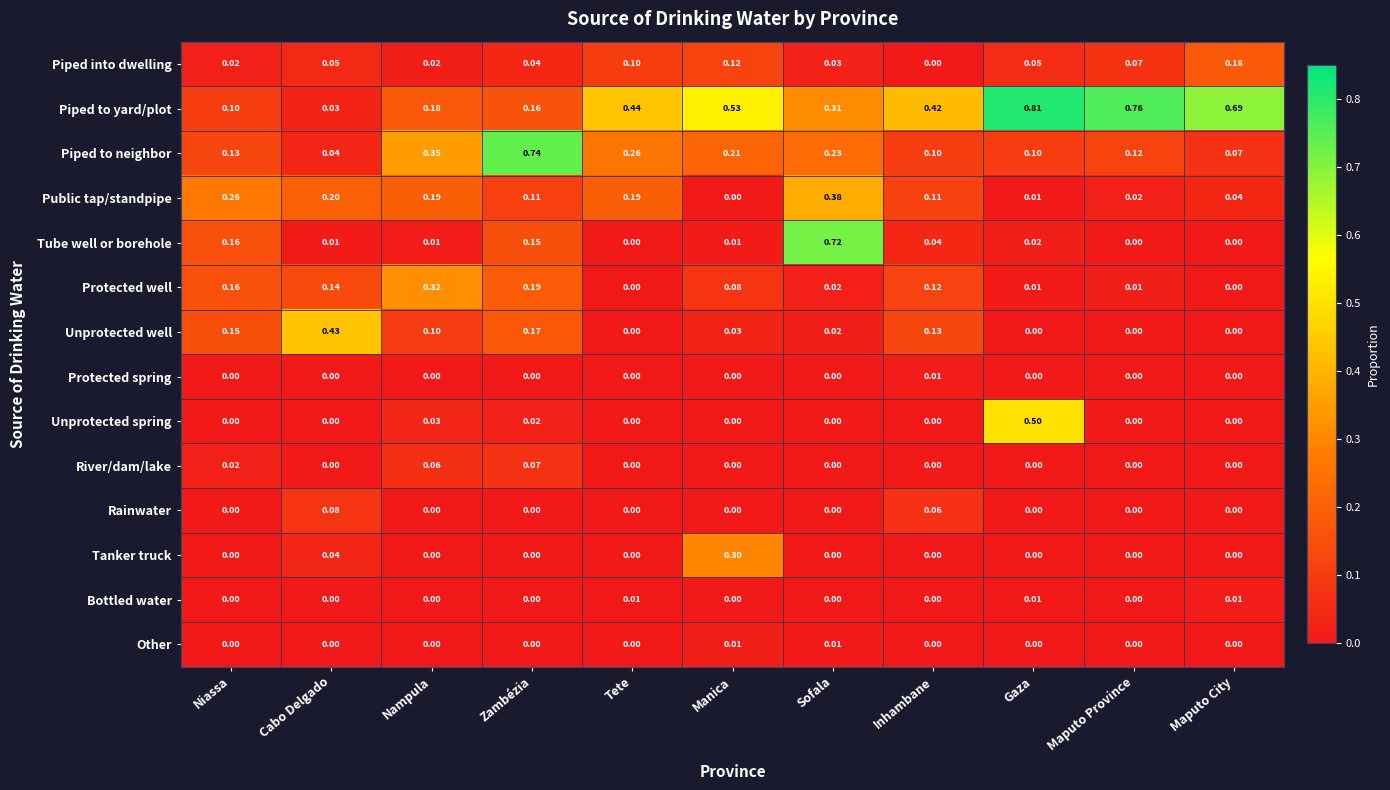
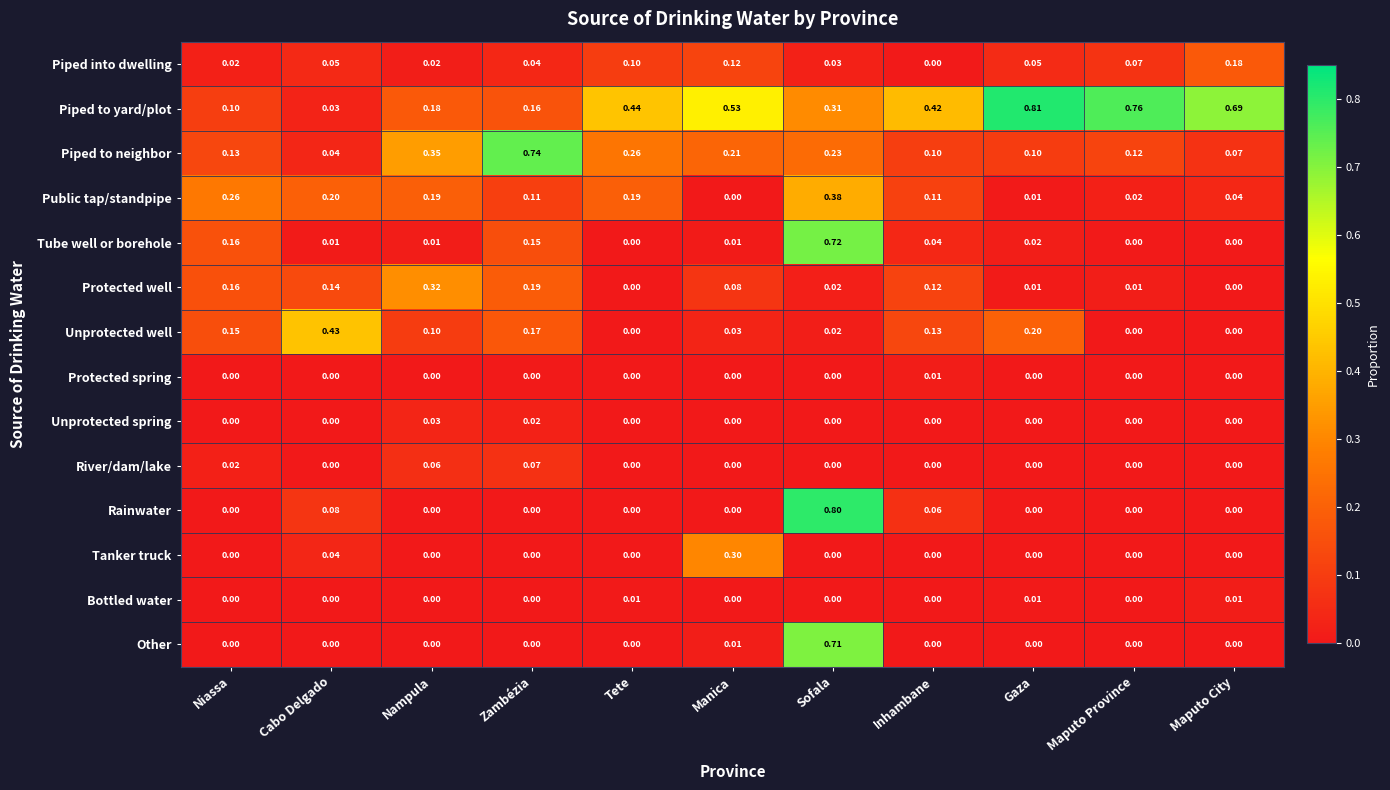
  {
    "Piped into dwelling": {
      "Niassa": 0.02,
      "Cabo Delgado": 0.05,
      "Nampula": 0.02,
      "Zambézia": 0.04,
      "Tete": 0.10,
      "Manica": 0.12,
      "Sofala": 0.03,
      "Inhambane": 0.00,
      "Gaza": 0.05,
      "Maputo Province": 0.07,
      "Maputo City": 0.18
    },
    "Piped to yard/plot": {
      "Niassa": 0.10,
      "Cabo Delgado": 0.03,
      "Nampula": 0.18,
      "Zambézia": 0.16,
      "Tete": 0.44,
      "Manica": 0.53,
      "Sofala": 0.31,
      "Inhambane": 0.42,
      "Gaza": 0.81,
      "Maputo Province": 0.76,
      "Maputo City": 0.69
    },
    "Piped to neighbor": {
      "Niassa": 0.13,
      "Cabo Delgado": 0.04,
      "Nampula": 0.35,
      "Zambézia": 0.74,
      "Tete": 0.26,
      "Manica": 0.21,
      "Sofala": 0.23,
      "Inhambane": 0.10,
      "Gaza": 0.10,
      "Maputo Province": 0.12,
      "Maputo City": 0.07
    },
    "Public tap/standpipe": {
      "Niassa": 0.26,
      "Cabo Delgado": 0.20,
      "Nampula": 0.19,
      "Zambézia": 0.11,
      "Tete": 0.19,
      "Manica": 0.00,
      "Sofala": 0.38,
      "Inhambane": 0.11,
      "Gaza": 0.01,
      "Maputo Province": 0.02,
      "Maputo City": 0.04
    },
    "Tube well or borehole": {
      "Niassa": 0.16,
      "Cabo Delgado": 0.01,
      "Nampula": 0.01,
      "Zambézia": 0.15,
      "Tete": 0.00,
      "Manica": 0.01,
      "Sofala": 0.72,
      "Inhambane": 0.04,
      "Gaza": 0.02,
      "Maputo Province": 0.00,
      "Maputo City": 0.00
    },
    "Protected well": {
      "Niassa": 0.16,
      "Cabo Delgado": 0.14,
      "Nampula": 0.32,
      "Zambézia": 0.19,
      "Tete": 0.00,
      "Manica": 0.08,
      "Sofala": 0.02,
      "Inhambane": 0.12,
      "Gaza": 0.01,
      "Maputo Province": 0.01,
      "Maputo City": 0.00
    },
    "Unprotected well": {
      "Niassa": 0.15,
      "Cabo Delgado": 0.43,
      "Nampula": 0.10,
      "Zambézia": 0.17,
      "Tete": 0.00,
      "Manica": 0.03,
      "Sofala": 0.02,
      "Inhambane": 0.13,
-     "Gaza": 0.00,
+     "Gaza": 0.20,
      "Maputo Province": 0.00,
      "Maputo City": 0.00
    },
    "Protected spring": {
      "Niassa": 0.00,
      "Cabo Delgado": 0.00,
      "Nampula": 0.00,
      "Zambézia": 0.00,
      "Tete": 0.00,
      "Manica": 0.00,
      "Sofala": 0.00,
      "Inhambane": 0.01,
      "Gaza": 0.00,
      "Maputo Province": 0.00,
      "Maputo City": 0.00
    },
    "Unprotected spring": {
      "Niassa": 0.00,
      "Cabo Delgado": 0.00,
      "Nampula": 0.03,
      "Zambézia": 0.02,
      "Tete": 0.00,
      "Manica": 0.00,
      "Sofala": 0.00,
      "Inhambane": 0.00,
-     "Gaza": 0.50,
+     "Gaza": 0.00,
      "Maputo Province": 0.00,
      "Maputo City": 0.00
    },
    "River/dam/lake": {
      "Niassa": 0.02,
      "Cabo Delgado": 0.00,
      "Nampula": 0.06,
      "Zambézia": 0.07,
      "Tete": 0.00,
      "Manica": 0.00,
      "Sofala": 0.00,
      "Inhambane": 0.00,
      "Gaza": 0.00,
      "Maputo Province": 0.00,
      "Maputo City": 0.00
    },
    "Rainwater": {
      "Niassa": 0.00,
      "Cabo Delgado": 0.08,
      "Nampula": 0.00,
      "Zambézia": 0.00,
      "Tete": 0.00,
      "Manica": 0.00,
-     "Sofala": 0.00,
+     "Sofala": 0.80,
      "Inhambane": 0.06,
      "Gaza": 0.00,
      "Maputo Province": 0.00,
      "Maputo City": 0.00
    },
    "Tanker truck": {
      "Niassa": 0.00,
      "Cabo Delgado": 0.04,
      "Nampula": 0.00,
      "Zambézia": 0.00,
      "Tete": 0.00,
      "Manica": 0.30,
      "Sofala": 0.00,
      "Inhambane": 0.00,
      "Gaza": 0.00,
      "Maputo Province": 0.00,
      "Maputo City": 0.00
    },
    "Bottled water": {
      "Niassa": 0.00,
      "Cabo Delgado": 0.00,
      "Nampula": 0.00,
      "Zambézia": 0.00,
      "Tete": 0.01,
      "Manica": 0.00,
      "Sofala": 0.00,
      "Inhambane": 0.00,
      "Gaza": 0.01,
      "Maputo Province": 0.00,
      "Maputo City": 0.01
    },
    "Other": {
      "Niassa": 0.00,
      "Cabo Delgado": 0.00,
      "Nampula": 0.00,
      "Zambézia": 0.00,
      "Tete": 0.00,
      "Manica": 0.01,
-     "Sofala": 0.01,
+     "Sofala": 0.71,
      "Inhambane": 0.00,
      "Gaza": 0.00,
      "Maputo Province": 0.00,
      "Maputo City": 0.00
    }
  }
